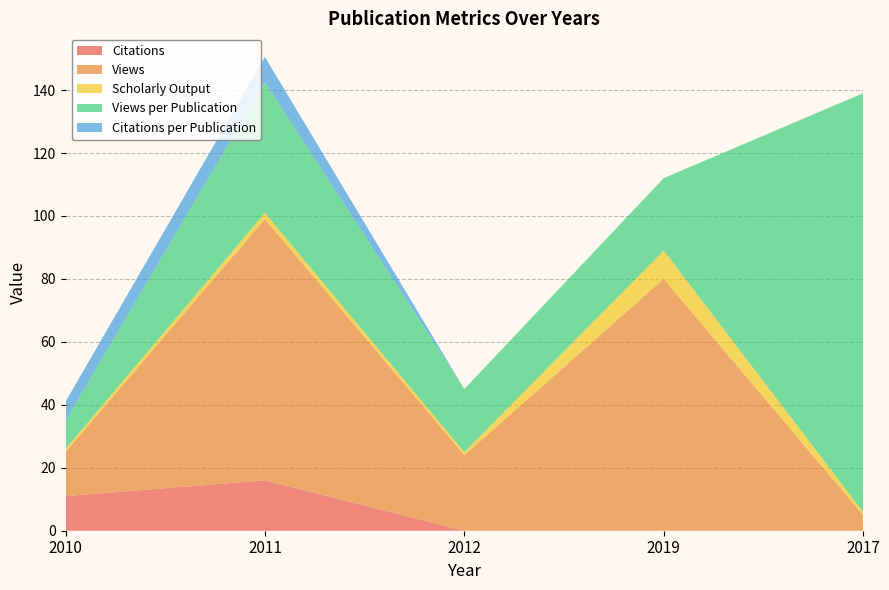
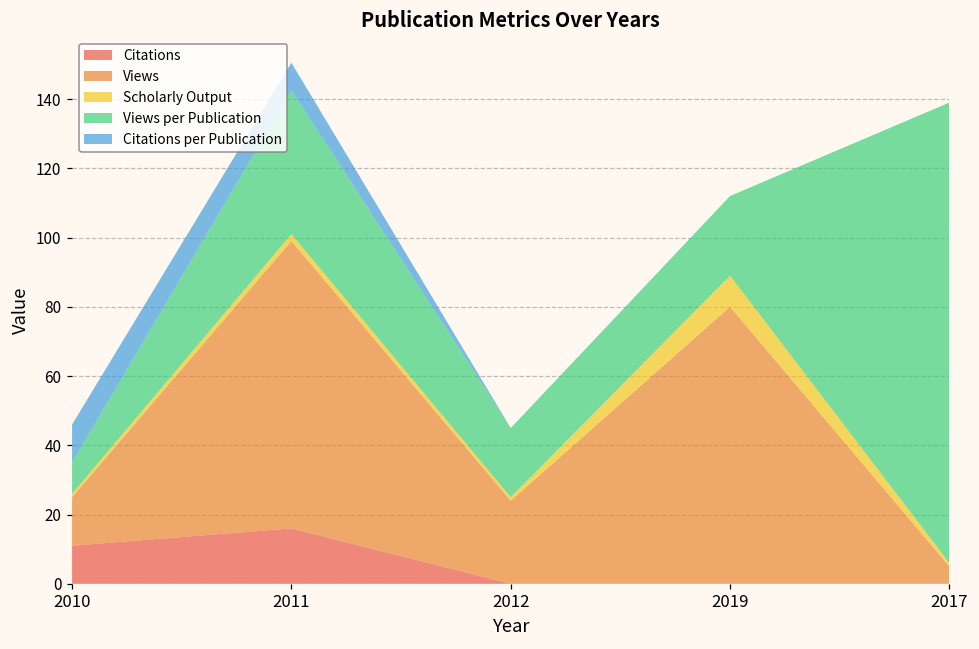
  {
    "Scholarly Output": {
      "2010": 1,
      "2011": 2,
      "2012": 1,
      "2019": 9,
      "2017": 1
    },
    "Views per Publication": {
      "2010": 9,
      "2011": 42
    },
    "Citations per Publication": {
-     "2010": 6,
+     "2010": 11,
      "2011": 8
    }
  }
